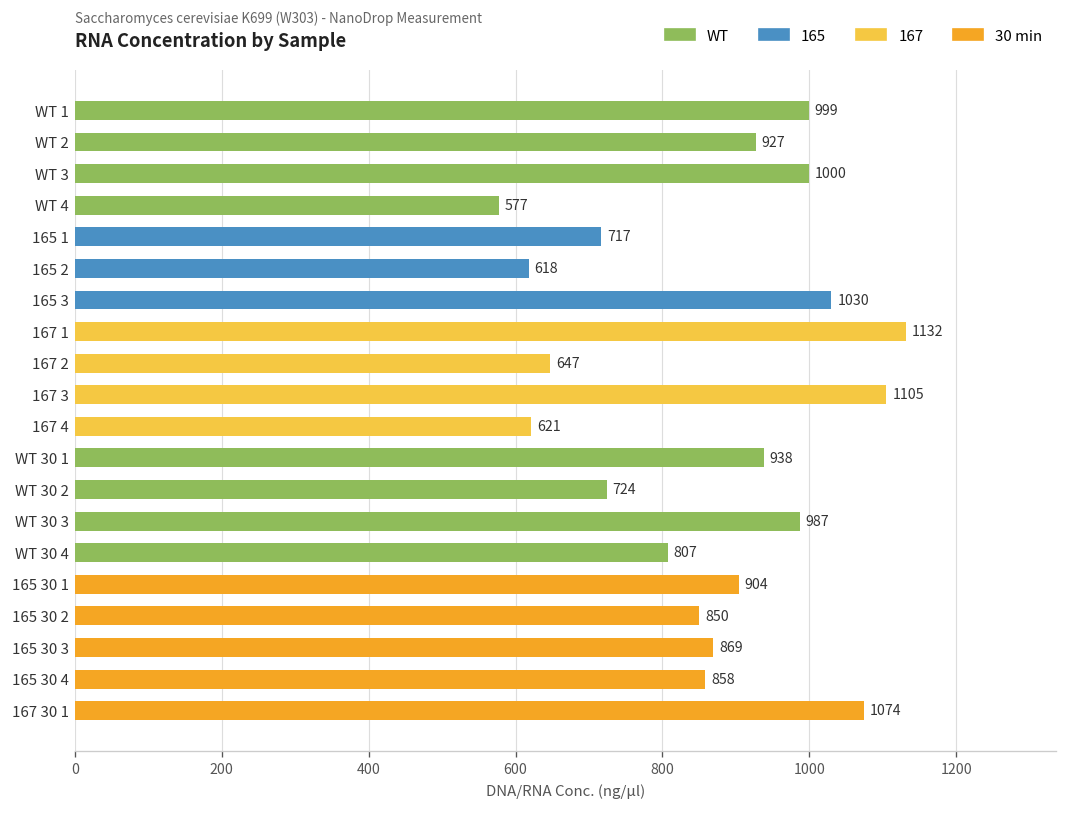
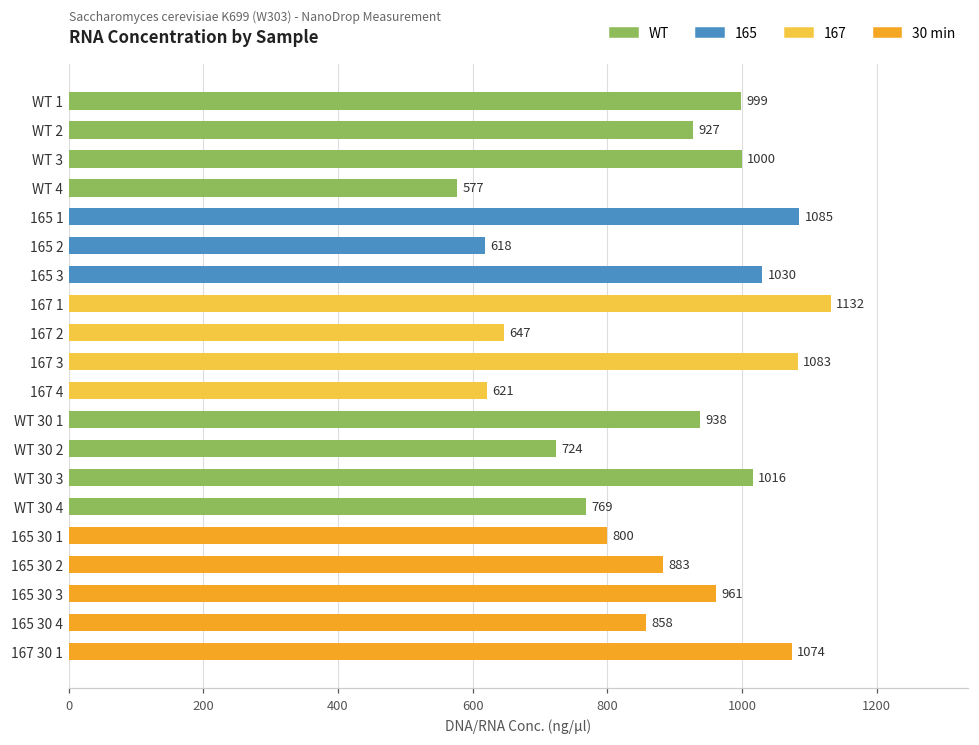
  {
    "WT 1": 999,
    "WT 2": 927,
    "WT 3": 1000,
    "WT 4": 577,
-   "165 1": 717,
+   "165 1": 1085,
    "165 2": 618,
    "165 3": 1030,
    "167 1": 1132,
    "167 2": 647,
-   "167 3": 1105,
+   "167 3": 1083,
    "167 4": 621,
    "WT 30 1": 938,
    "WT 30 2": 724,
-   "WT 30 3": 987,
-   "WT 30 4": 807,
-   "165 30 1": 904,
-   "165 30 2": 850,
-   "165 30 3": 869,
+   "WT 30 3": 1016,
+   "WT 30 4": 769,
+   "165 30 1": 800,
+   "165 30 2": 883,
+   "165 30 3": 961,
    "165 30 4": 858,
    "167 30 1": 1074
  }
